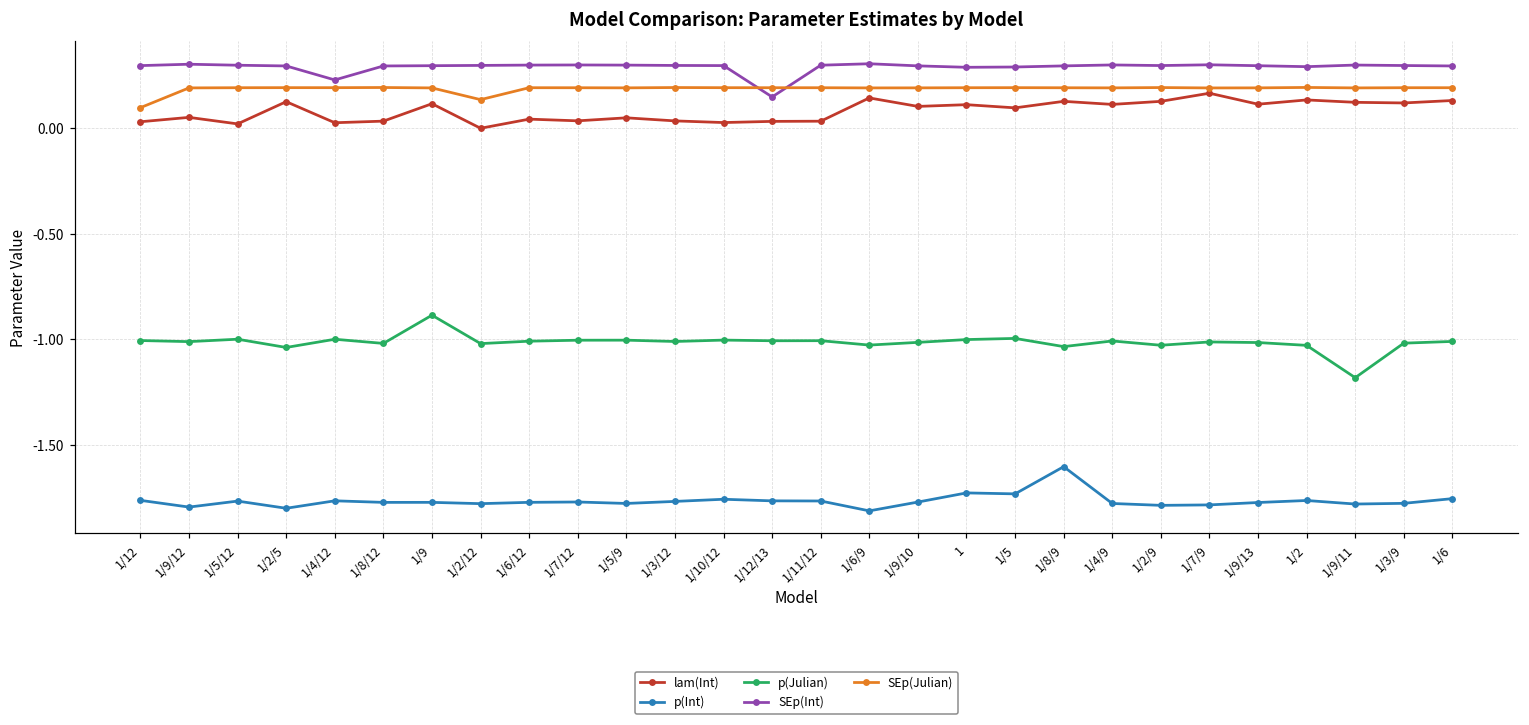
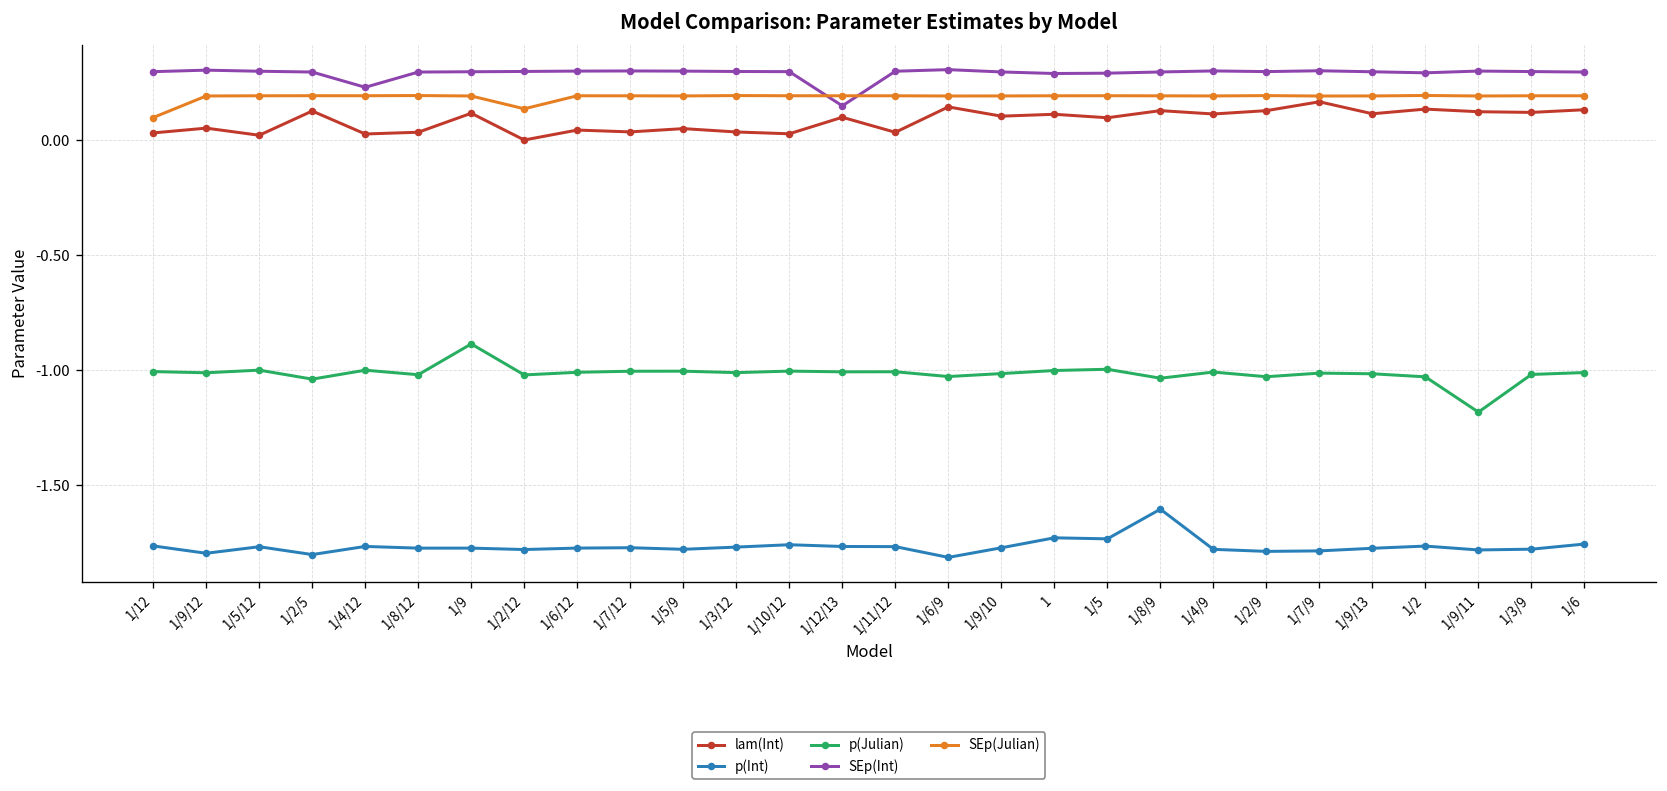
  {
    "lam(Int)": {
      "1/12": 0.03,
      "1/9/12": 0.05,
      "1/5/12": 0.02,
      "1/2/5": 0.13,
      "1/4/12": 0.03,
      "1/8/12": 0.03,
      "1/9": 0.12,
      "1/2/12": 0.00,
      "1/6/12": 0.04,
      "1/7/12": 0.04,
      "1/5/9": 0.05,
      "1/3/12": 0.04,
      "1/10/12": 0.03,
-     "1/12/13": 0.03,
+     "1/12/13": 0.10,
      "1/11/12": 0.03,
      "1/6/9": 0.14,
      "1/9/10": 0.10,
      "1": 0.11,
      "1/5": 0.10,
      "1/8/9": 0.13,
      "1/4/9": 0.11,
      "1/2/9": 0.13,
      "1/7/9": 0.17,
      "1/9/13": 0.12,
      "1/2": 0.14,
      "1/9/11": 0.12,
      "1/3/9": 0.12,
      "1/6": 0.13
    },
    "p(Int)": {
      "1/12": -1.76,
      "1/9/12": -1.80,
      "1/5/12": -1.77,
      "1/2/5": -1.80,
      "1/4/12": -1.77,
      "1/8/12": -1.77,
      "1/9": -1.77,
      "1/2/12": -1.78,
      "1/6/12": -1.77,
      "1/7/12": -1.77,
      "1/5/9": -1.78,
      "1/3/12": -1.77,
      "1/10/12": -1.76,
      "1/12/13": -1.77,
      "1/11/12": -1.77,
      "1/6/9": -1.81,
      "1/9/10": -1.77,
      "1": -1.73,
      "1/5": -1.73,
      "1/8/9": -1.60,
      "1/4/9": -1.78,
      "1/2/9": -1.79,
      "1/7/9": -1.78,
      "1/9/13": -1.77,
      "1/2": -1.76,
      "1/9/11": -1.78,
      "1/3/9": -1.78,
      "1/6": -1.76
    },
    "p(Julian)": {
      "1/12": -1.01,
      "1/9/12": -1.01,
      "1/5/12": -1.00,
      "1/2/5": -1.04,
      "1/4/12": -1.00,
      "1/8/12": -1.02,
      "1/9": -0.89,
      "1/2/12": -1.02,
      "1/6/12": -1.01,
      "1/7/12": -1.00,
      "1/5/9": -1.00,
      "1/3/12": -1.01,
      "1/10/12": -1.00,
      "1/12/13": -1.01,
      "1/11/12": -1.01,
      "1/6/9": -1.03,
      "1/9/10": -1.01,
      "1": -1.00,
      "1/5": -1.00,
      "1/8/9": -1.03,
      "1/4/9": -1.01,
      "1/2/9": -1.03,
      "1/7/9": -1.01,
      "1/9/13": -1.01,
      "1/2": -1.03,
      "1/9/11": -1.18,
      "1/3/9": -1.02,
      "1/6": -1.01
    },
    "SEp(Int)": {
      "1/12": 0.30,
      "1/9/12": 0.30,
      "1/5/12": 0.30,
      "1/2/5": 0.30,
      "1/4/12": 0.23,
      "1/8/12": 0.30,
      "1/9": 0.30,
      "1/2/12": 0.30,
      "1/6/12": 0.30,
      "1/7/12": 0.30,
      "1/5/9": 0.30,
      "1/3/12": 0.30,
      "1/10/12": 0.30,
      "1/12/13": 0.15,
      "1/11/12": 0.30,
      "1/6/9": 0.31,
      "1/9/10": 0.30,
      "1": 0.29,
      "1/5": 0.29,
      "1/8/9": 0.30,
      "1/4/9": 0.30,
      "1/2/9": 0.30,
      "1/7/9": 0.30,
      "1/9/13": 0.30,
      "1/2": 0.29,
      "1/9/11": 0.30,
      "1/3/9": 0.30,
      "1/6": 0.30
    },
    "SEp(Julian)": {
      "1/12": 0.10,
      "1/9/12": 0.19,
      "1/5/12": 0.19,
      "1/2/5": 0.19,
      "1/4/12": 0.19,
      "1/8/12": 0.19,
      "1/9": 0.19,
      "1/2/12": 0.14,
      "1/6/12": 0.19,
      "1/7/12": 0.19,
      "1/5/9": 0.19,
      "1/3/12": 0.19,
      "1/10/12": 0.19,
      "1/12/13": 0.19,
      "1/11/12": 0.19,
      "1/6/9": 0.19,
      "1/9/10": 0.19,
      "1": 0.19,
      "1/5": 0.19,
      "1/8/9": 0.19,
      "1/4/9": 0.19,
      "1/2/9": 0.19,
      "1/7/9": 0.19,
      "1/9/13": 0.19,
      "1/2": 0.19,
      "1/9/11": 0.19,
      "1/3/9": 0.19,
      "1/6": 0.19
    }
  }
